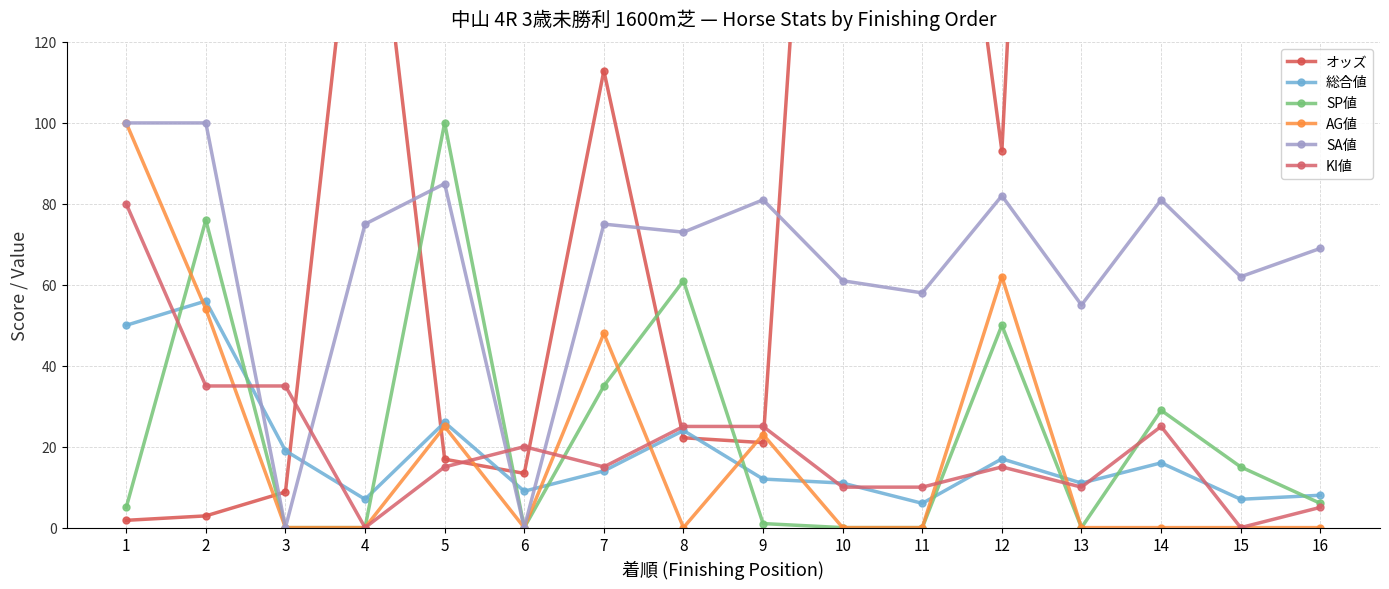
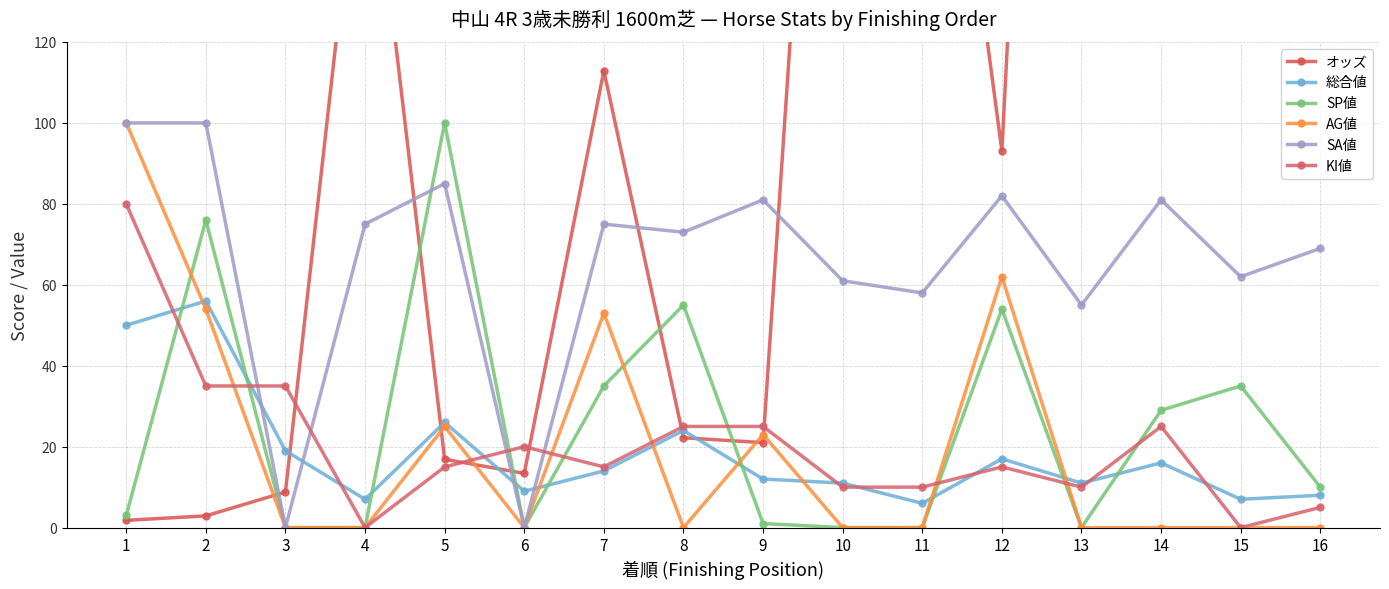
  {
    "SP値": {
-     "1": 5,
+     "1": 3,
      "2": 76,
      "5": 100,
      "7": 35,
-     "8": 61,
+     "8": 55,
      "9": 1,
-     "12": 50,
+     "12": 54,
      "14": 29,
-     "15": 15,
-     "16": 6
+     "15": 35,
+     "16": 10
    },
    "AG値": {
      "2": 54,
      "5": 25,
-     "7": 48,
+     "7": 53,
      "8": 0,
      "9": 23,
      "12": 62,
      "14": 0,
      "16": 0
    }
  }
